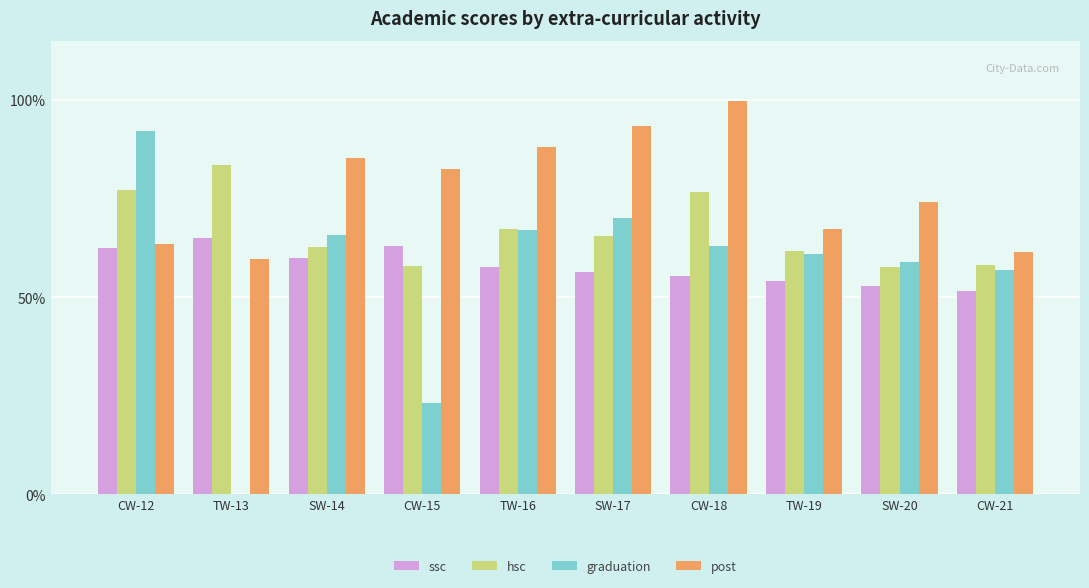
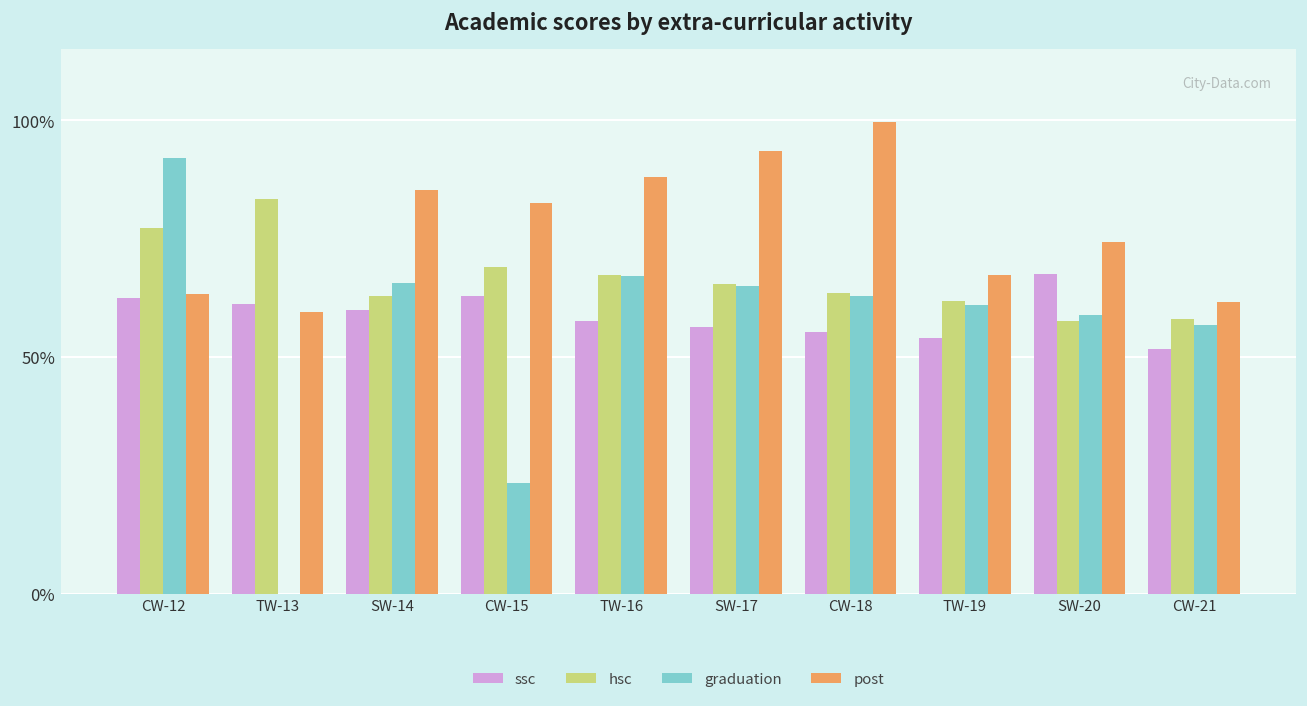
  {
    "ssc": {
      "CW-12": "62%",
-     "TW-13": "65%",
+     "TW-13": "61%",
      "SW-14": "60%",
      "CW-15": "63%",
      "TW-16": "58%",
      "SW-17": "56%",
      "CW-18": "55%",
      "TW-19": "54%",
-     "SW-20": "53%",
+     "SW-20": "68%",
      "CW-21": "52%"
    },
    "hsc": {
      "CW-12": "77%",
      "TW-13": "83%",
      "SW-14": "63%",
-     "CW-15": "58%",
+     "CW-15": "69%",
      "TW-16": "67%",
      "SW-17": "65%",
-     "CW-18": "77%",
+     "CW-18": "64%",
      "TW-19": "62%",
      "SW-20": "58%",
      "CW-21": "58%"
    },
    "graduation": {
      "CW-12": "92%",
      "TW-13": "0%",
      "SW-14": "66%",
      "CW-15": "23%",
      "TW-16": "67%",
-     "SW-17": "70%",
+     "SW-17": "65%",
      "CW-18": "63%",
      "TW-19": "61%",
      "SW-20": "59%",
      "CW-21": "57%"
    },
    "post": {
      "CW-12": "63%",
      "TW-13": "60%",
      "SW-14": "85%",
      "CW-15": "82%",
      "TW-16": "88%",
      "SW-17": "93%",
      "CW-18": "100%",
      "TW-19": "67%",
      "SW-20": "74%",
      "CW-21": "62%"
    }
  }
